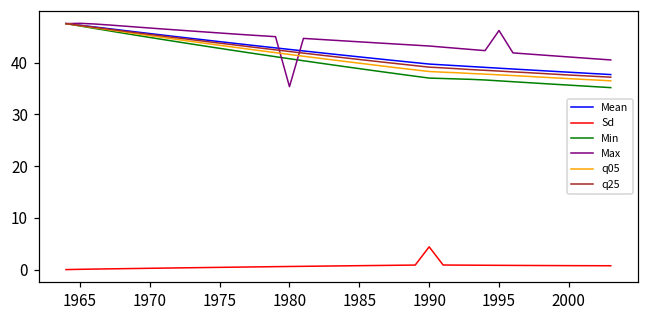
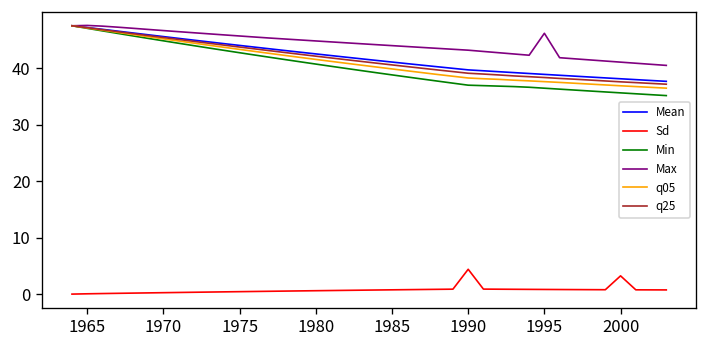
  {
    "Mean": {
      "1990": 40,
      "1995": 39,
      "2000": 38
    },
    "Sd": {
      "1965": 0,
      "1970": 0,
      "1975": 0,
      "1980": 1,
      "1985": 1,
      "1990": 4,
      "1995": 1,
-     "2000": 1
+     "2000": 3
    },
    "Min": {
      "1975": 43,
      "1980": 41,
      "1985": 39,
      "1990": 37,
      "1995": 36,
      "2000": 36
    },
    "Max": {
      "1970": 47,
      "1975": 46,
-     "1980": 35,
+     "1980": 45,
      "1985": 44,
      "1990": 43,
      "1995": 46,
      "2000": 41
    },
    "q05": {
      "1980": 42,
      "1985": 40,
      "1990": 38,
      "1995": 38,
      "2000": 37
    },
    "q25": {
      "1990": 39,
      "1995": 38,
      "2000": 38
    }
  }
